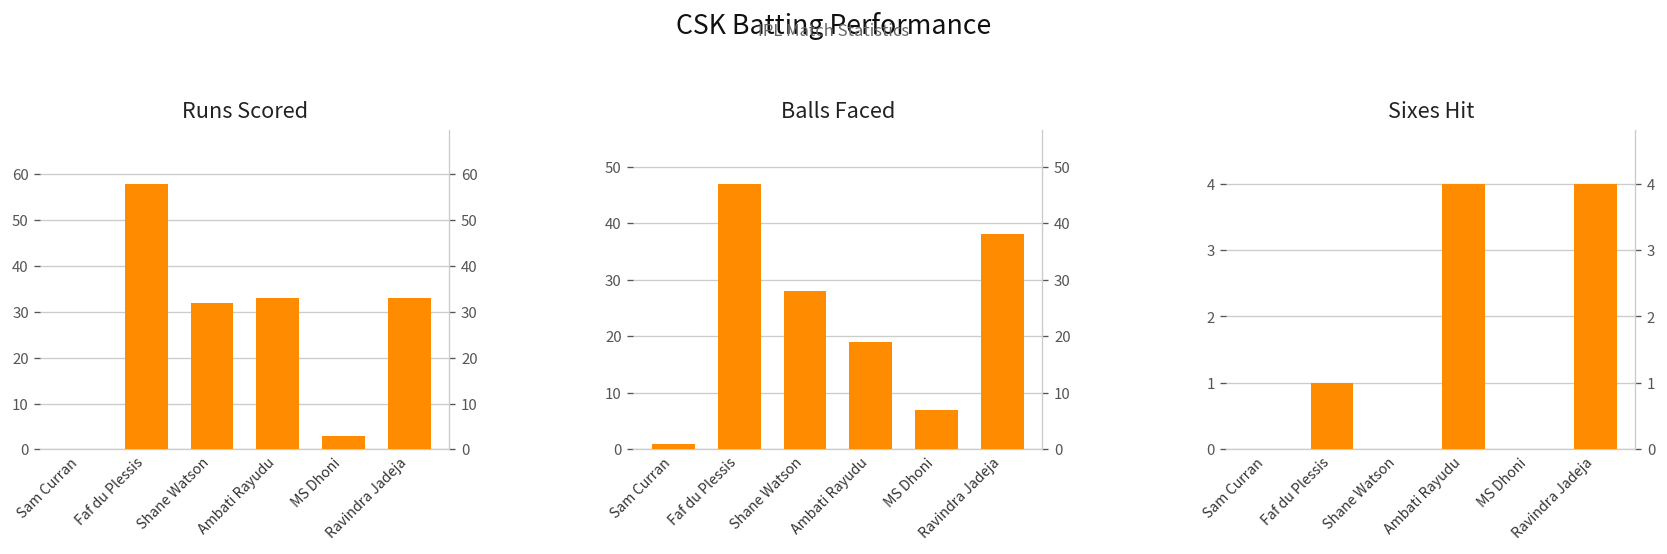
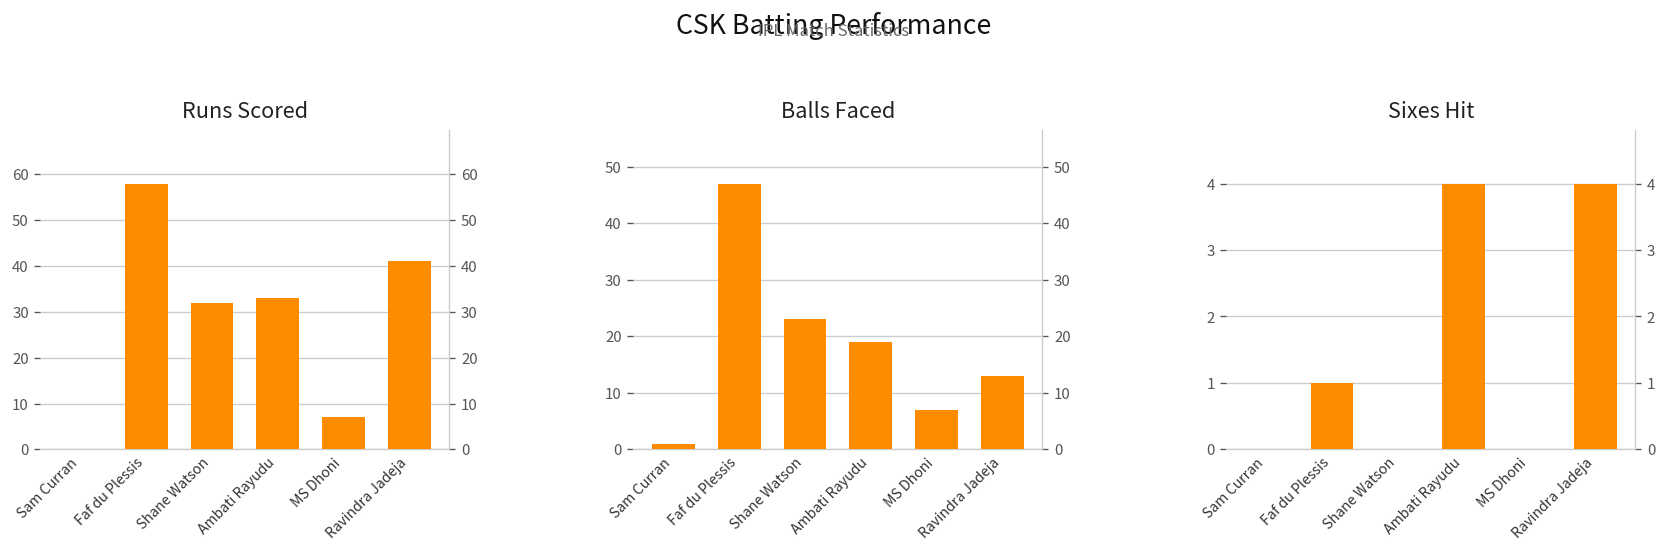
  {
    "Runs Scored": {
      "Sam Curran": 0,
      "Faf du Plessis": 58,
      "Shane Watson": 32,
      "Ambati Rayudu": 33,
-     "MS Dhoni": 3,
-     "Ravindra Jadeja": 33
+     "MS Dhoni": 7,
+     "Ravindra Jadeja": 41
    },
    "Balls Faced": {
      "Sam Curran": 1,
      "Faf du Plessis": 47,
-     "Shane Watson": 28,
+     "Shane Watson": 23,
      "Ambati Rayudu": 19,
      "MS Dhoni": 7,
-     "Ravindra Jadeja": 38
+     "Ravindra Jadeja": 13
    },
    "Sixes Hit": {
      "Sam Curran": 0.0,
      "Faf du Plessis": 1.0,
      "Shane Watson": 0.0,
      "Ambati Rayudu": 4.0,
      "MS Dhoni": 0.0,
      "Ravindra Jadeja": 4.0
    }
  }
